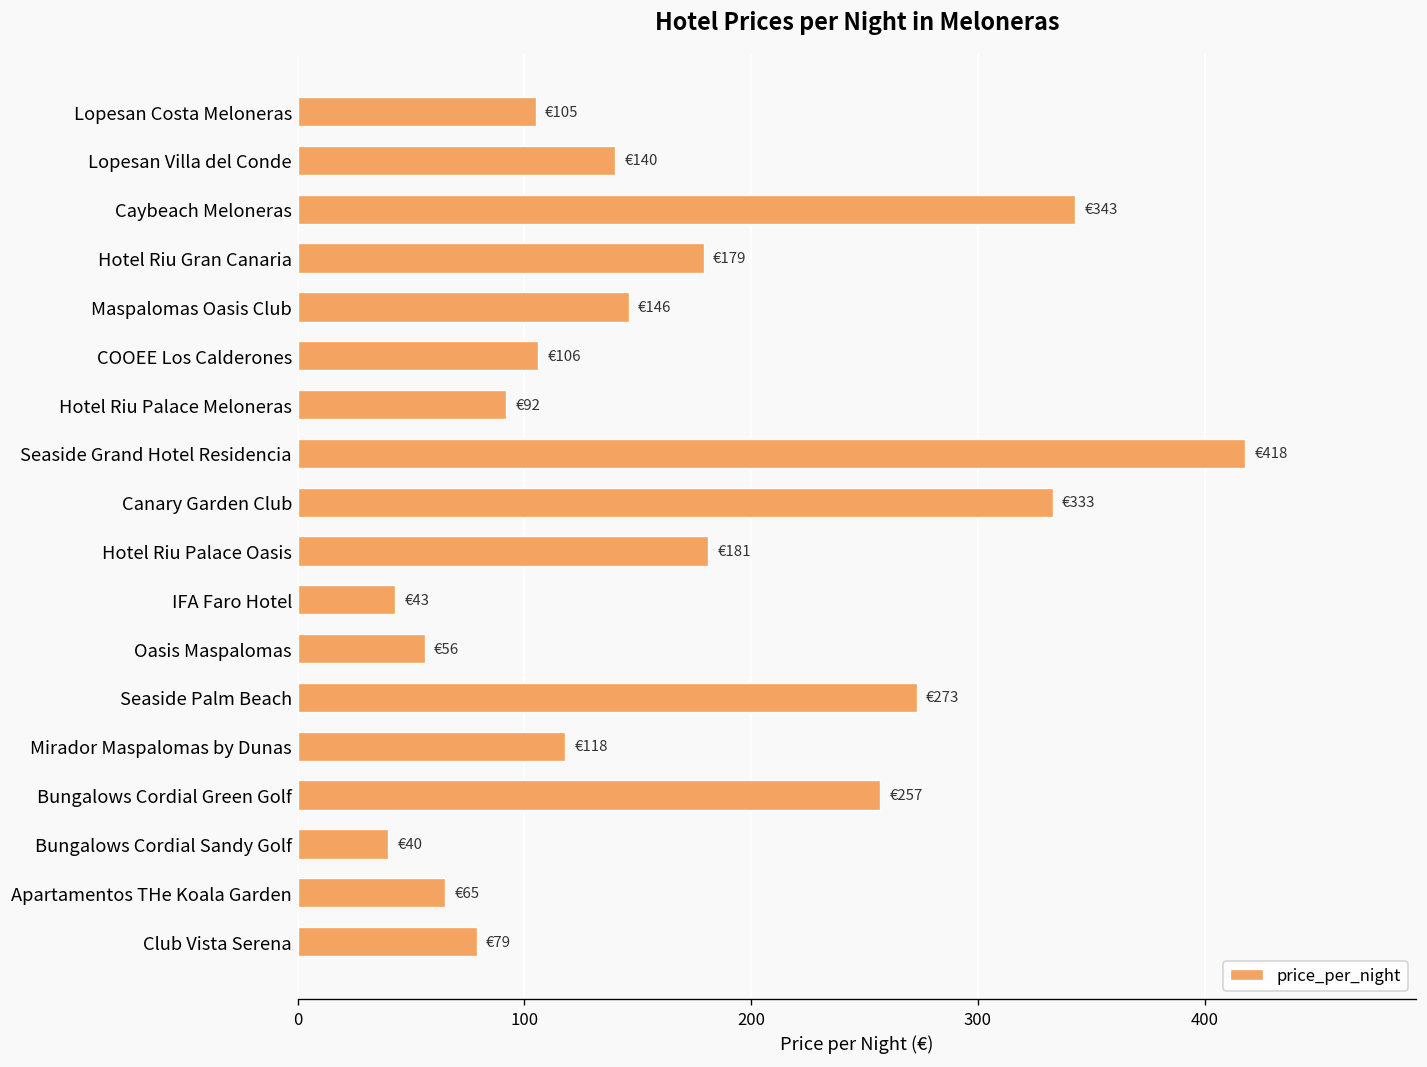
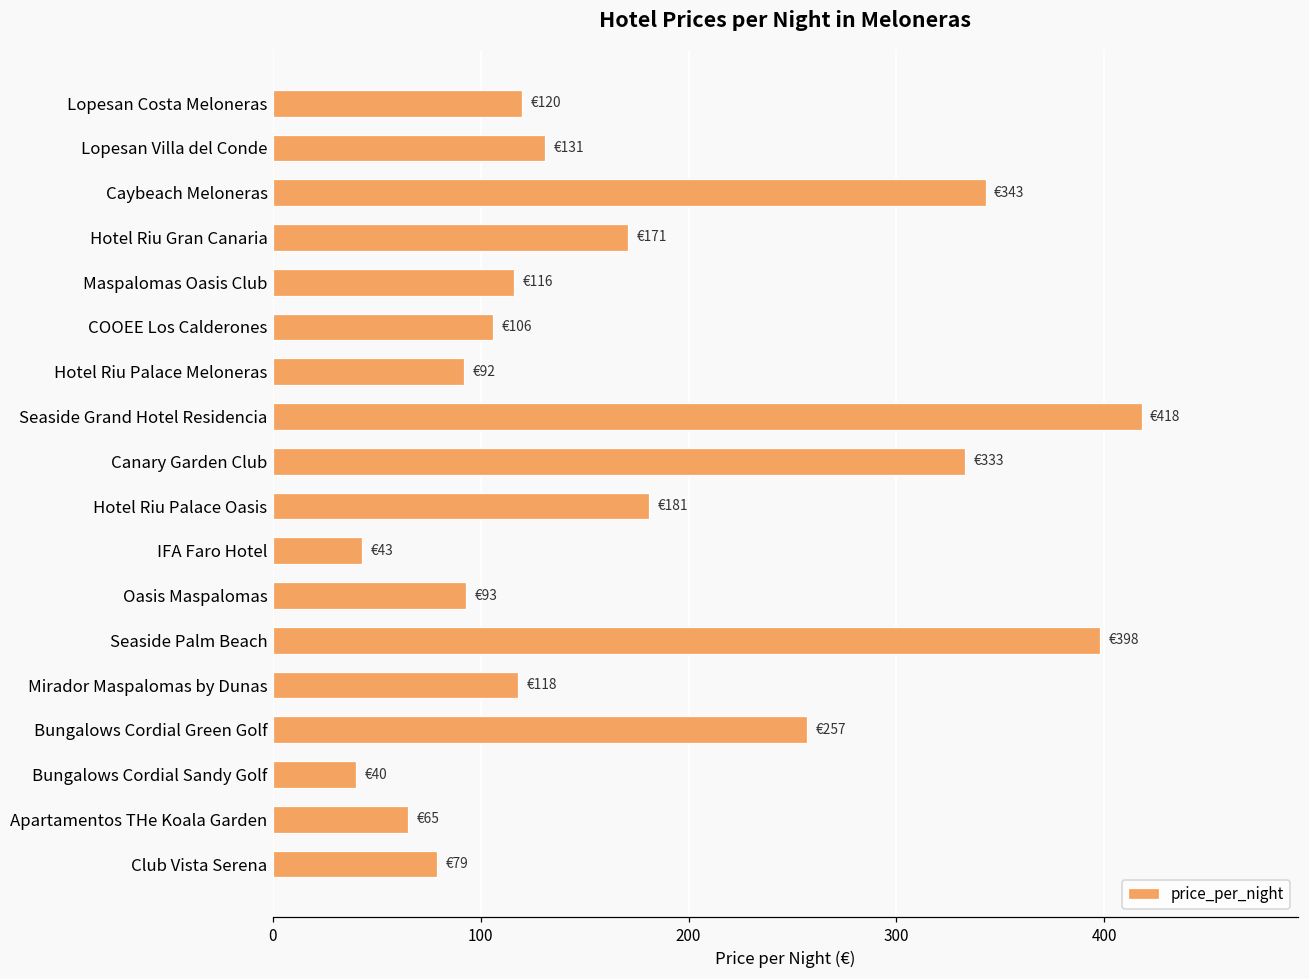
  {
-   "Lopesan Costa Meloneras": "€105",
-   "Lopesan Villa del Conde": "€140",
+   "Lopesan Costa Meloneras": "€120",
+   "Lopesan Villa del Conde": "€131",
    "Caybeach Meloneras": "€343",
-   "Hotel Riu Gran Canaria": "€179",
-   "Maspalomas Oasis Club": "€146",
+   "Hotel Riu Gran Canaria": "€171",
+   "Maspalomas Oasis Club": "€116",
    "COOEE Los Calderones": "€106",
    "Hotel Riu Palace Meloneras": "€92",
    "Seaside Grand Hotel Residencia": "€418",
    "Canary Garden Club": "€333",
    "Hotel Riu Palace Oasis": "€181",
    "IFA Faro Hotel": "€43",
-   "Oasis Maspalomas": "€56",
-   "Seaside Palm Beach": "€273",
+   "Oasis Maspalomas": "€93",
+   "Seaside Palm Beach": "€398",
    "Mirador Maspalomas by Dunas": "€118",
    "Bungalows Cordial Green Golf": "€257",
    "Bungalows Cordial Sandy Golf": "€40",
    "Apartamentos THe Koala Garden": "€65",
    "Club Vista Serena": "€79"
  }
